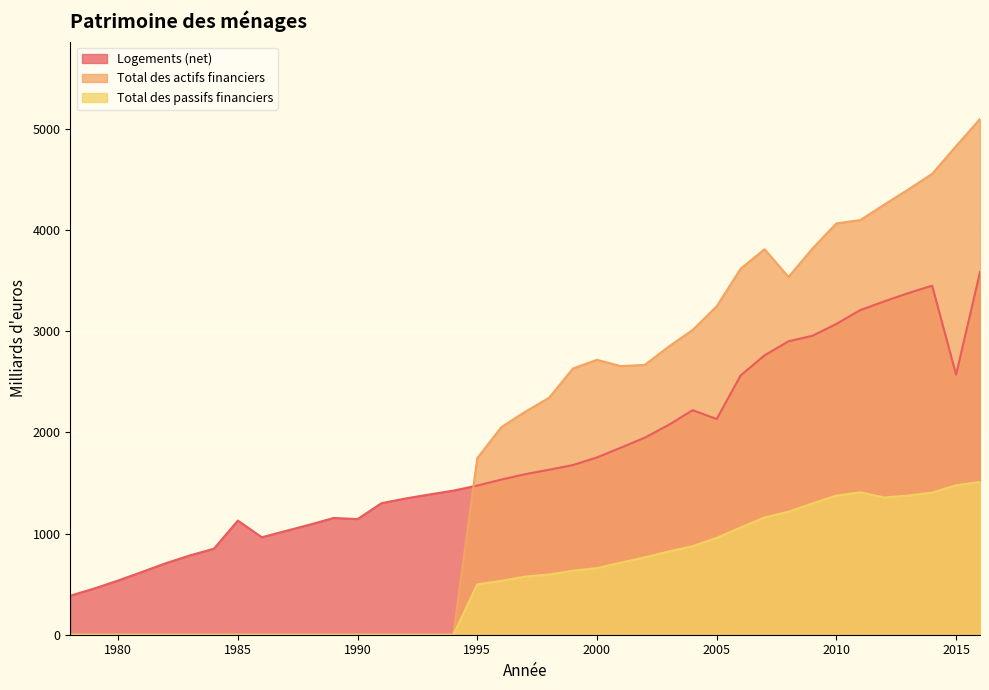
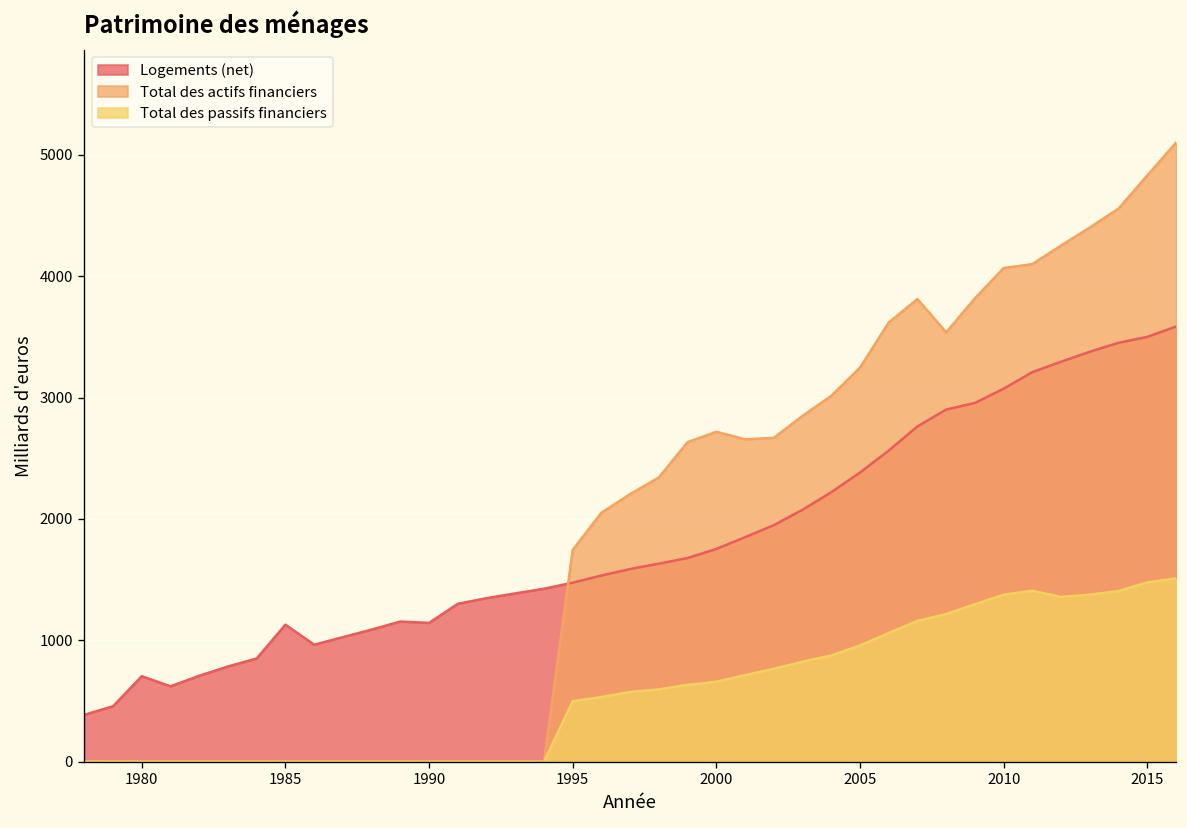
  {
    "Logements (net)": {
-     "1980": 540,
+     "1980": 700,
      "1985": 1130,
      "1990": 1140,
      "1995": 1480,
      "2000": 1750,
-     "2005": 2130,
+     "2005": 2380,
      "2010": 3070,
-     "2015": 2570
+     "2015": 3500
    }
  }
